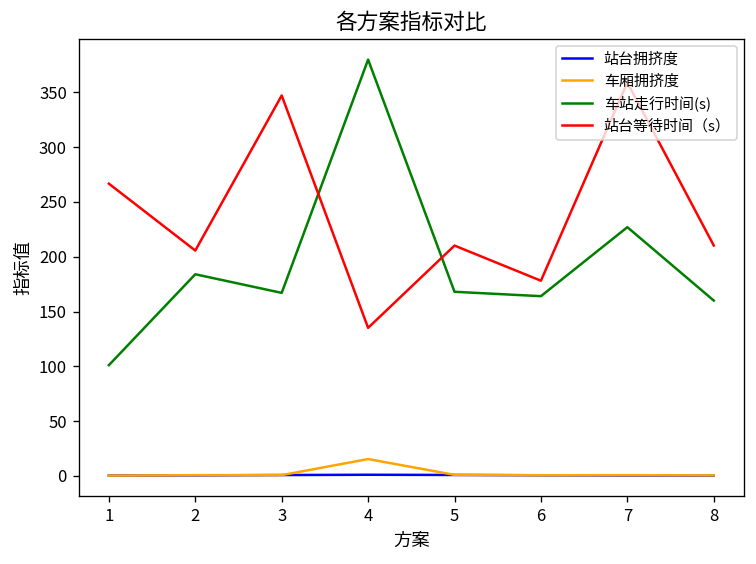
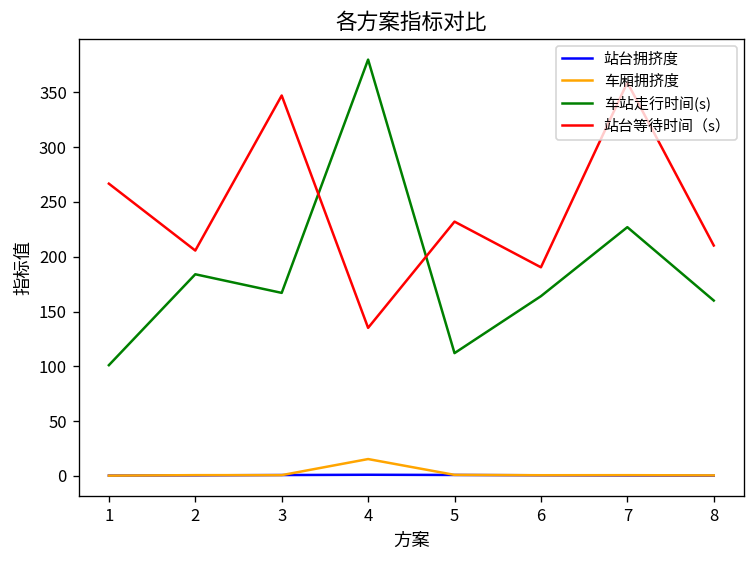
  {
    "站台拥挤度": {
      "4": 0
    },
    "车厢拥挤度": {
      "4": 20
    },
    "车站走行时间(s)": {
      "1": 100,
      "2": 180,
      "3": 170,
      "4": 380,
-     "5": 170,
+     "5": 110,
      "6": 160,
      "7": 230,
      "8": 160
    },
    "站台等待时间（s）": {
      "1": 270,
      "2": 210,
      "3": 350,
      "4": 140,
-     "5": 210,
-     "6": 180,
+     "5": 230,
+     "6": 190,
      "8": 210
    }
  }
